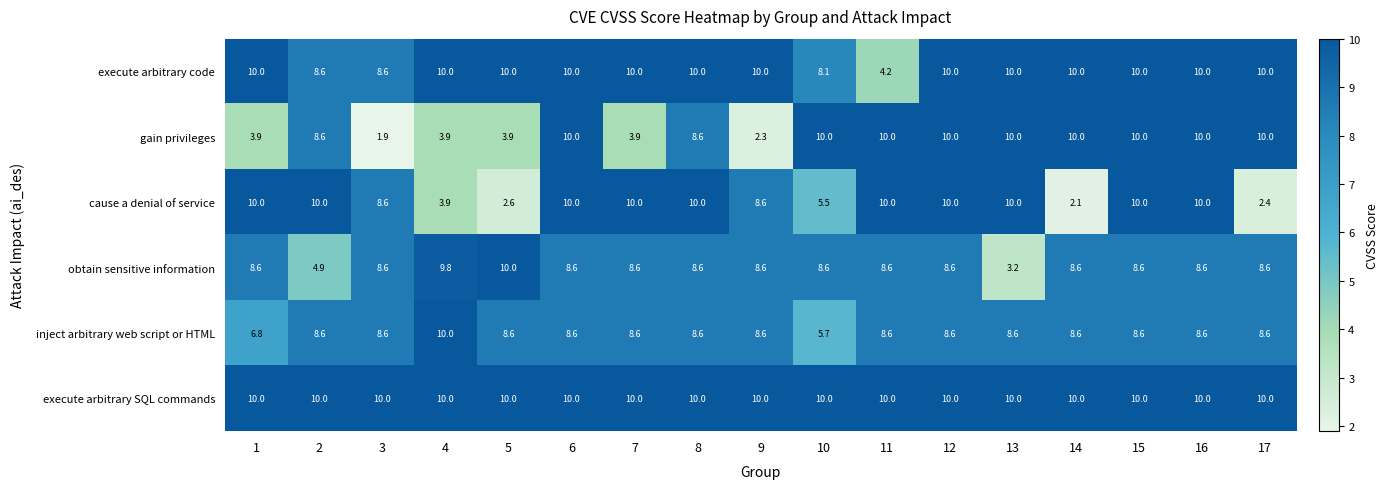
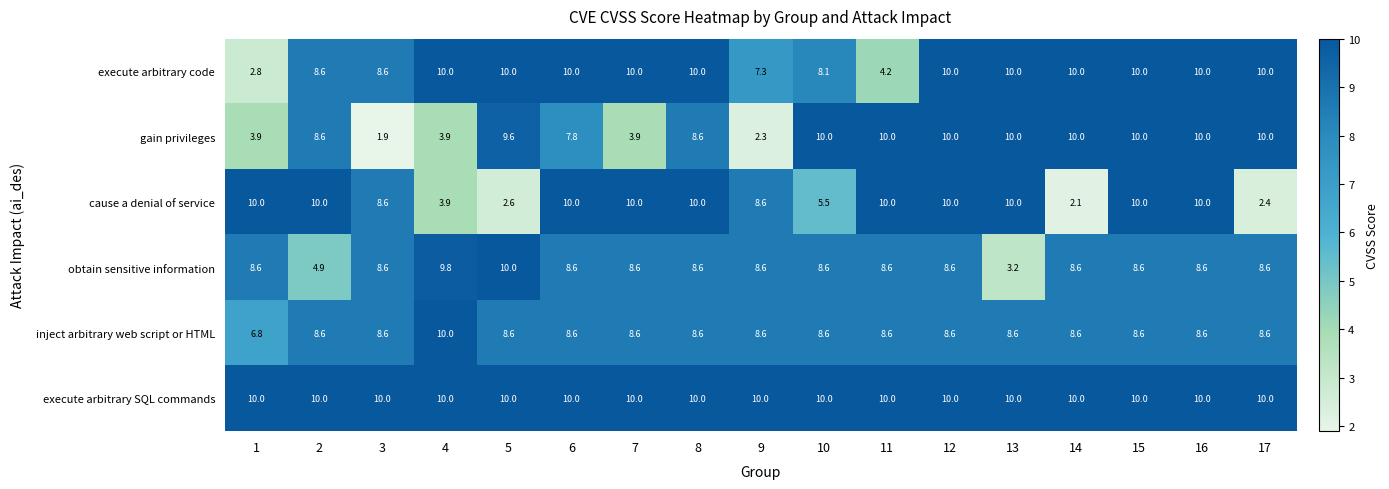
  {
    "execute arbitrary code": {
-     "1": 10.0,
+     "1": 2.8,
      "2": 8.6,
      "3": 8.6,
      "4": 10.0,
      "5": 10.0,
      "6": 10.0,
      "7": 10.0,
      "8": 10.0,
-     "9": 10.0,
+     "9": 7.3,
      "10": 8.1,
      "11": 4.2,
      "12": 10.0,
      "13": 10.0,
      "14": 10.0,
      "15": 10.0,
      "16": 10.0,
      "17": 10.0
    },
    "gain privileges": {
      "1": 3.9,
      "2": 8.6,
      "3": 1.9,
      "4": 3.9,
-     "5": 3.9,
-     "6": 10.0,
+     "5": 9.6,
+     "6": 7.8,
      "7": 3.9,
      "8": 8.6,
      "9": 2.3,
      "10": 10.0,
      "11": 10.0,
      "12": 10.0,
      "13": 10.0,
      "14": 10.0,
      "15": 10.0,
      "16": 10.0,
      "17": 10.0
    },
    "cause a denial of service": {
      "1": 10.0,
      "2": 10.0,
      "3": 8.6,
      "4": 3.9,
      "5": 2.6,
      "6": 10.0,
      "7": 10.0,
      "8": 10.0,
      "9": 8.6,
      "10": 5.5,
      "11": 10.0,
      "12": 10.0,
      "13": 10.0,
      "14": 2.1,
      "15": 10.0,
      "16": 10.0,
      "17": 2.4
    },
    "obtain sensitive information": {
      "1": 8.6,
      "2": 4.9,
      "3": 8.6,
      "4": 9.8,
      "5": 10.0,
      "6": 8.6,
      "7": 8.6,
      "8": 8.6,
      "9": 8.6,
      "10": 8.6,
      "11": 8.6,
      "12": 8.6,
      "13": 3.2,
      "14": 8.6,
      "15": 8.6,
      "16": 8.6,
      "17": 8.6
    },
    "inject arbitrary web script or HTML": {
      "1": 6.8,
      "2": 8.6,
      "3": 8.6,
      "4": 10.0,
      "5": 8.6,
      "6": 8.6,
      "7": 8.6,
      "8": 8.6,
      "9": 8.6,
-     "10": 5.7,
+     "10": 8.6,
      "11": 8.6,
      "12": 8.6,
      "13": 8.6,
      "14": 8.6,
      "15": 8.6,
      "16": 8.6,
      "17": 8.6
    },
    "execute arbitrary SQL commands": {
      "1": 10.0,
      "2": 10.0,
      "3": 10.0,
      "4": 10.0,
      "5": 10.0,
      "6": 10.0,
      "7": 10.0,
      "8": 10.0,
      "9": 10.0,
      "10": 10.0,
      "11": 10.0,
      "12": 10.0,
      "13": 10.0,
      "14": 10.0,
      "15": 10.0,
      "16": 10.0,
      "17": 10.0
    }
  }
